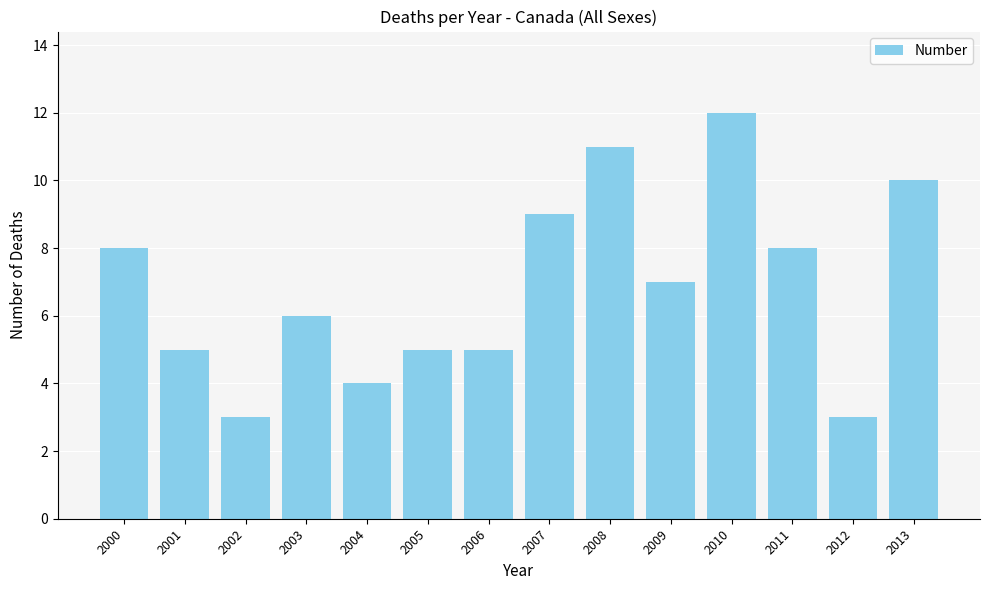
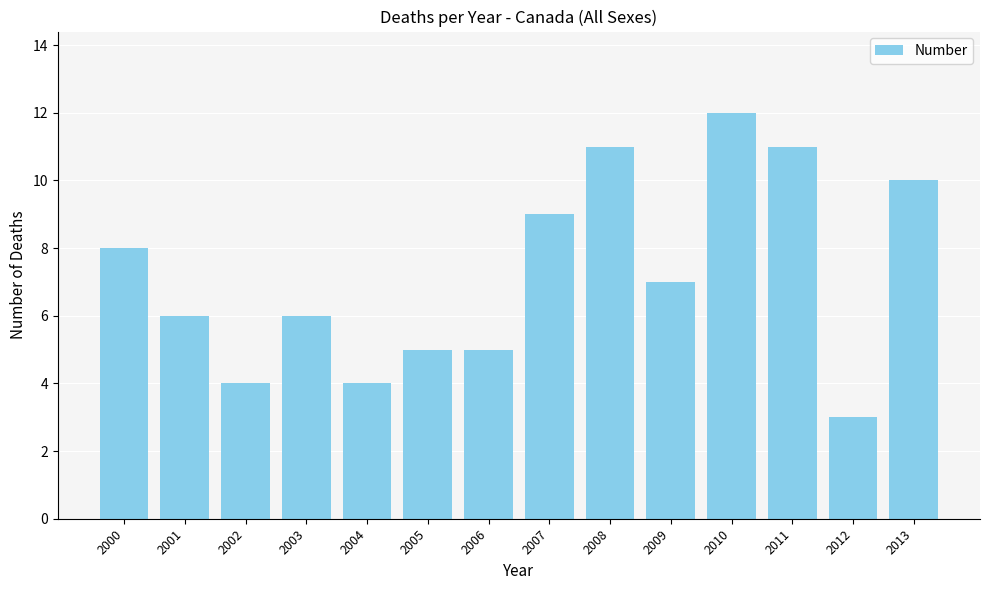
  {
    "2000": 8,
-   "2001": 5,
-   "2002": 3,
+   "2001": 6,
+   "2002": 4,
    "2003": 6,
    "2004": 4,
    "2005": 5,
    "2006": 5,
    "2007": 9,
    "2008": 11,
    "2009": 7,
    "2010": 12,
-   "2011": 8,
+   "2011": 11,
    "2012": 3,
    "2013": 10
  }
